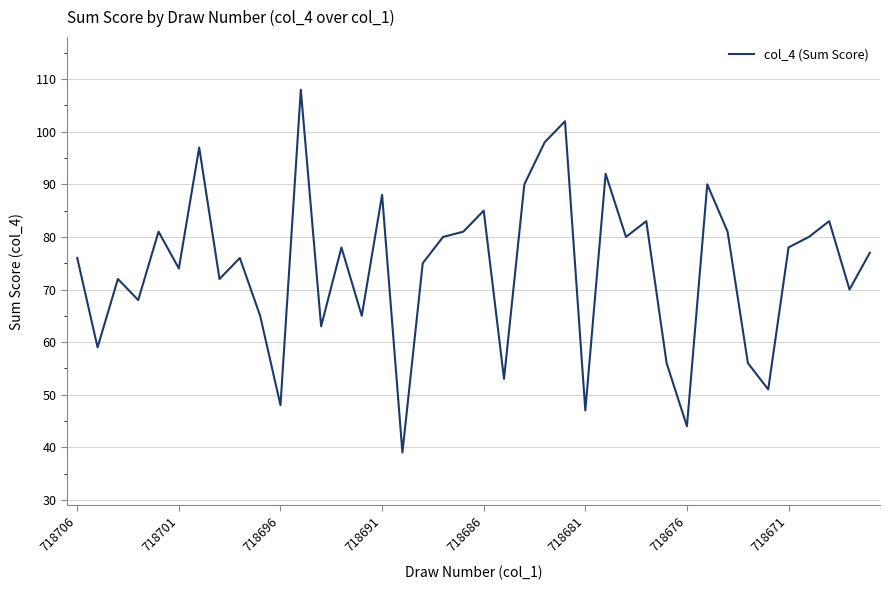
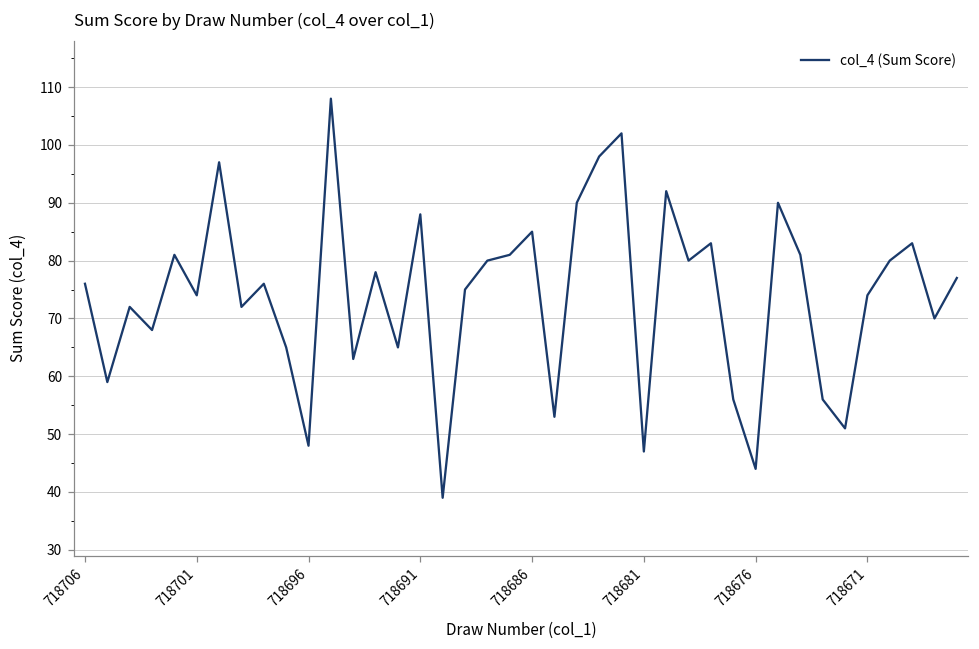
  {
    "718706": 76,
    "718701": 74,
    "718696": 48,
    "718691": 88,
    "718686": 85,
    "718681": 47,
    "718676": 44,
-   "718671": 78
+   "718671": 74
  }
